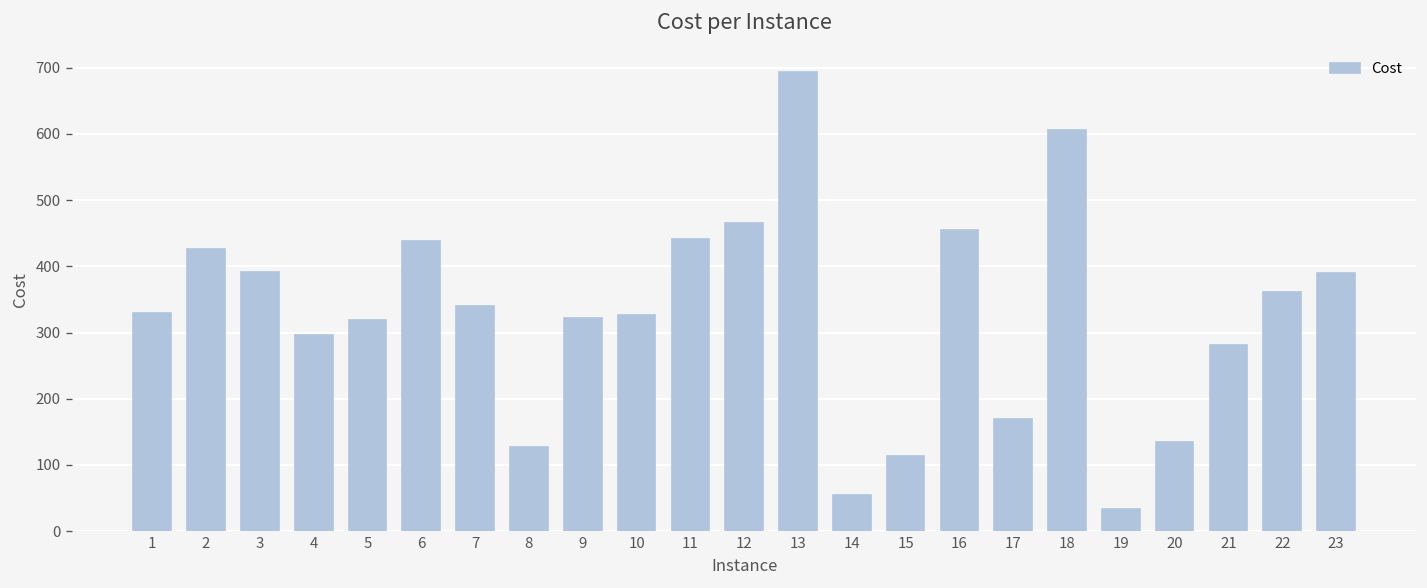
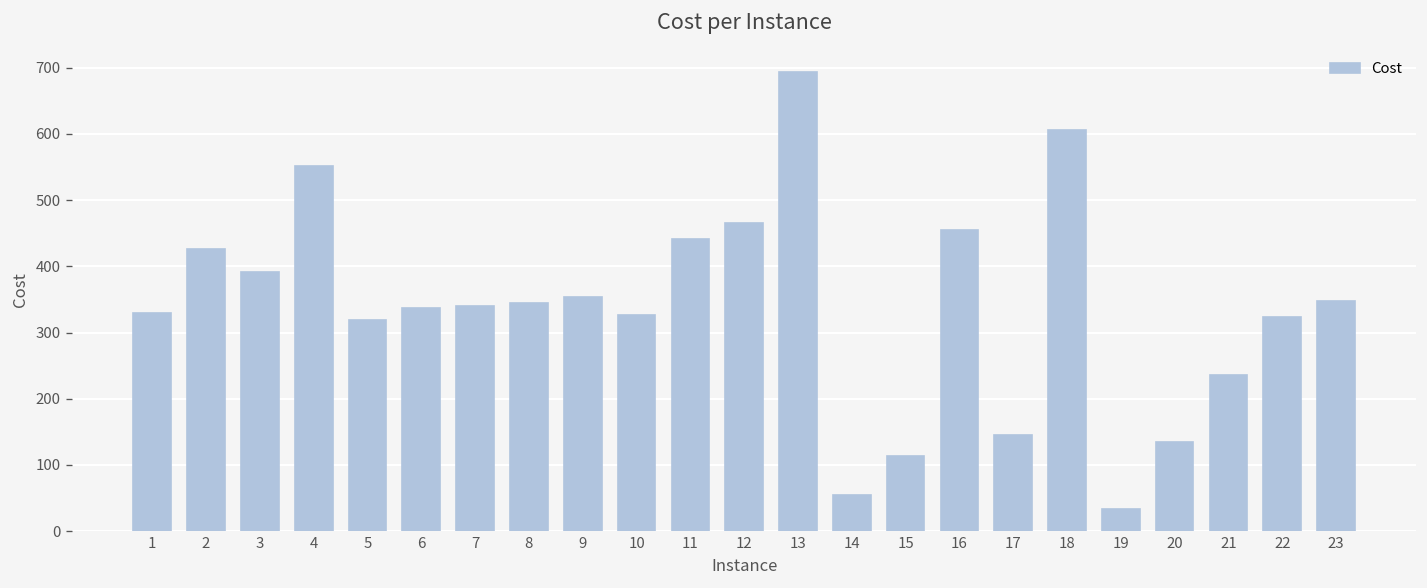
  {
    "1": 330,
    "2": 430,
    "3": 390,
-   "4": 300,
+   "4": 550,
    "5": 320,
-   "6": 440,
+   "6": 340,
    "7": 340,
-   "8": 130,
-   "9": 320,
+   "8": 350,
+   "9": 350,
    "10": 330,
    "11": 440,
    "12": 470,
    "13": 690,
    "14": 50,
    "15": 110,
    "16": 460,
-   "17": 170,
+   "17": 150,
    "18": 610,
    "19": 30,
    "20": 140,
-   "21": 280,
-   "22": 360,
-   "23": 390
+   "21": 240,
+   "22": 320,
+   "23": 350
  }
